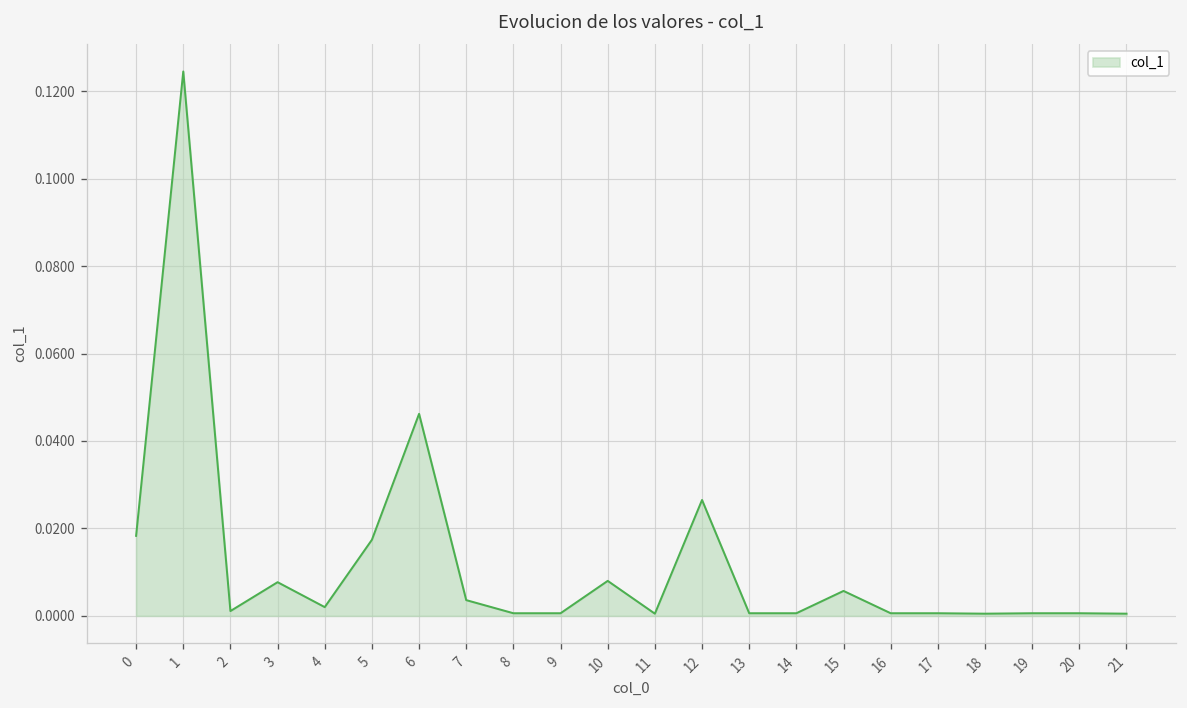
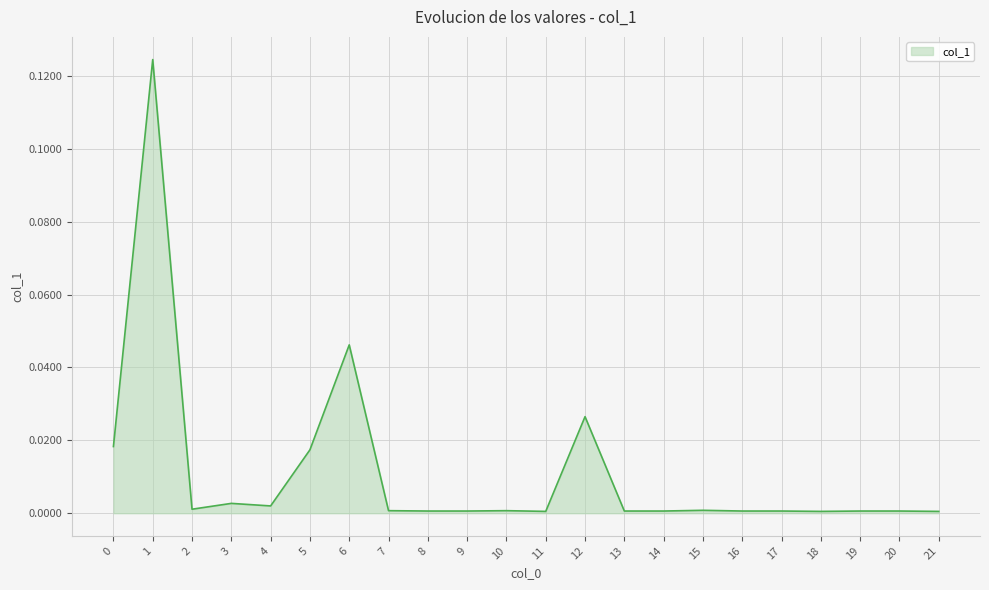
  {
    "0": 0.018,
    "1": 0.125,
    "2": 0.001,
-   "3": 0.008,
+   "3": 0.003,
    "4": 0.002,
    "5": 0.017,
    "6": 0.046,
-   "7": 0.004,
+   "7": 0.001,
    "8": 0.001,
    "9": 0.001,
-   "10": 0.008,
+   "10": 0.001,
    "11": 0.001,
    "12": 0.027,
    "13": 0.001,
    "14": 0.001,
-   "15": 0.006,
+   "15": 0.001,
    "16": 0.001,
    "17": 0.001,
    "18": 0.001,
    "19": 0.001,
    "20": 0.001,
    "21": 0.001
  }
